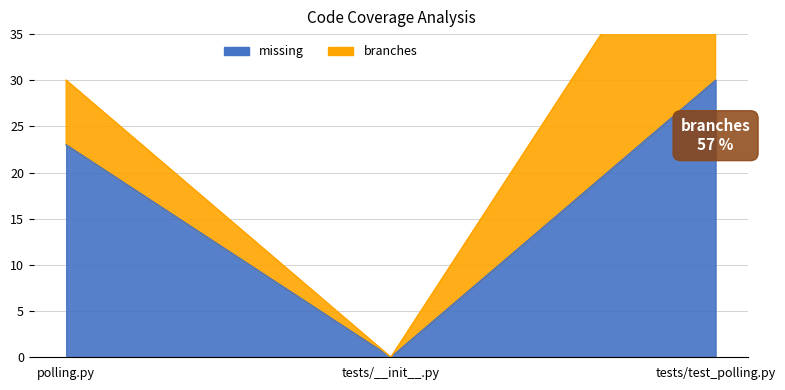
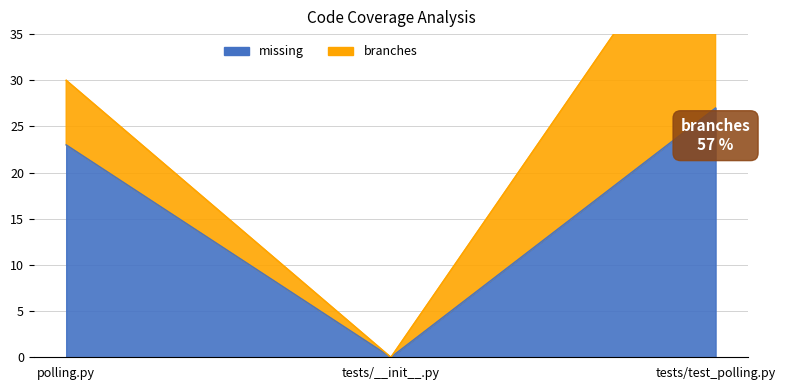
  {
    "missing": {
      "polling.py": 23,
-     "tests/test_polling.py": 30
+     "tests/test_polling.py": 27
    },
    "branches": {
      "polling.py": 7
    }
  }
